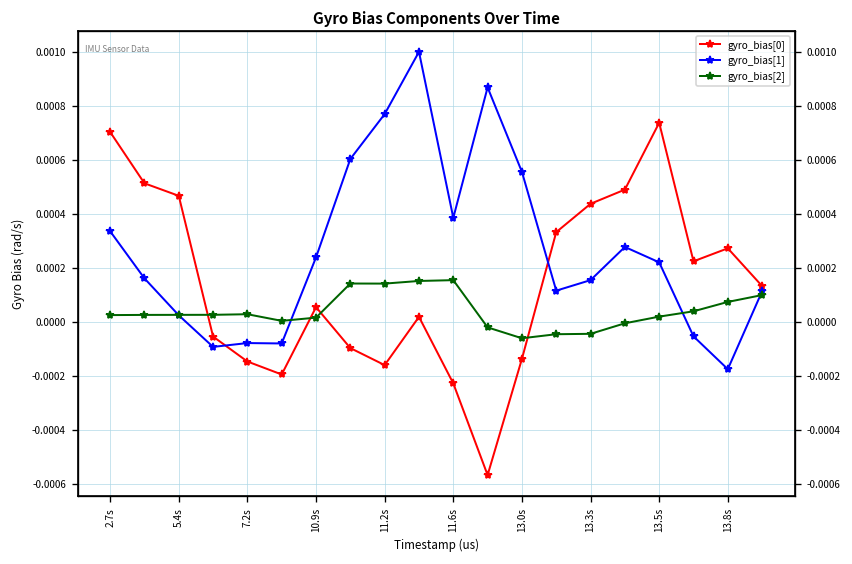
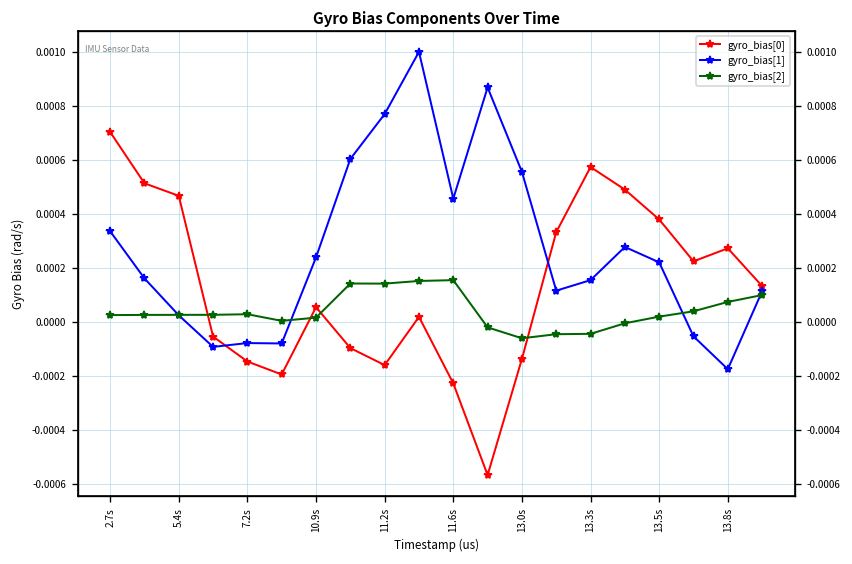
  {
    "gyro_bias[0]": {
      "2.7s": 0.00070,
      "5.4s": 0.00047,
      "7.2s": -0.00015,
      "10.9s": 0.00006,
      "11.2s": -0.00016,
      "11.6s": -0.00023,
      "13.0s": -0.00014,
-     "13.3s": 0.00044,
-     "13.5s": 0.00074,
+     "13.3s": 0.00057,
+     "13.5s": 0.00038,
      "13.8s": 0.00027
    },
    "gyro_bias[1]": {
      "2.7s": 0.00034,
      "7.2s": -0.00008,
      "10.9s": 0.00024,
      "11.2s": 0.00077,
-     "11.6s": 0.00039,
+     "11.6s": 0.00046,
      "13.0s": 0.00056,
      "13.3s": 0.00016,
      "13.5s": 0.00022,
      "13.8s": -0.00017
    },
    "gyro_bias[2]": {
      "2.7s": 0.00003,
      "7.2s": 0.00003,
      "10.9s": 0.00002,
      "11.2s": 0.00014,
      "11.6s": 0.00016,
      "13.0s": -0.00006,
      "13.3s": -0.00004,
      "13.5s": 0.00002,
      "13.8s": 0.00007
    }
  }
